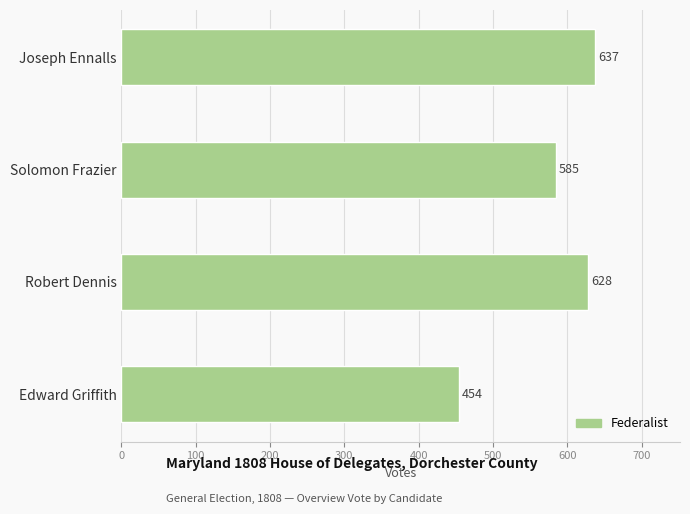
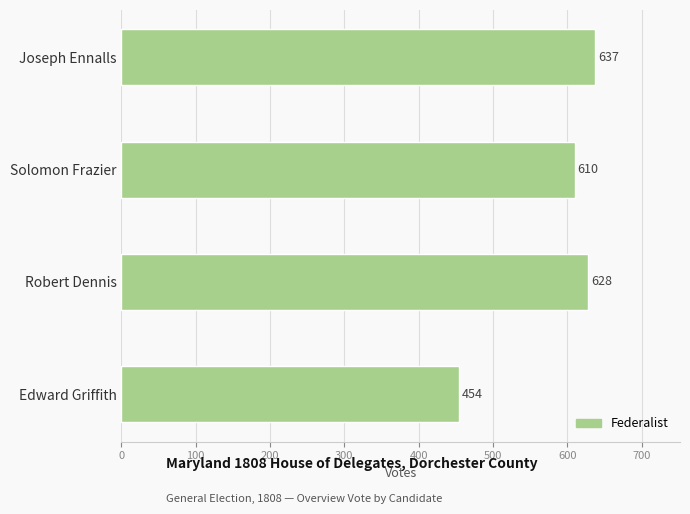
  {
    "Joseph Ennalls": 637,
-   "Solomon Frazier": 585,
+   "Solomon Frazier": 610,
    "Robert Dennis": 628,
    "Edward Griffith": 454
  }
